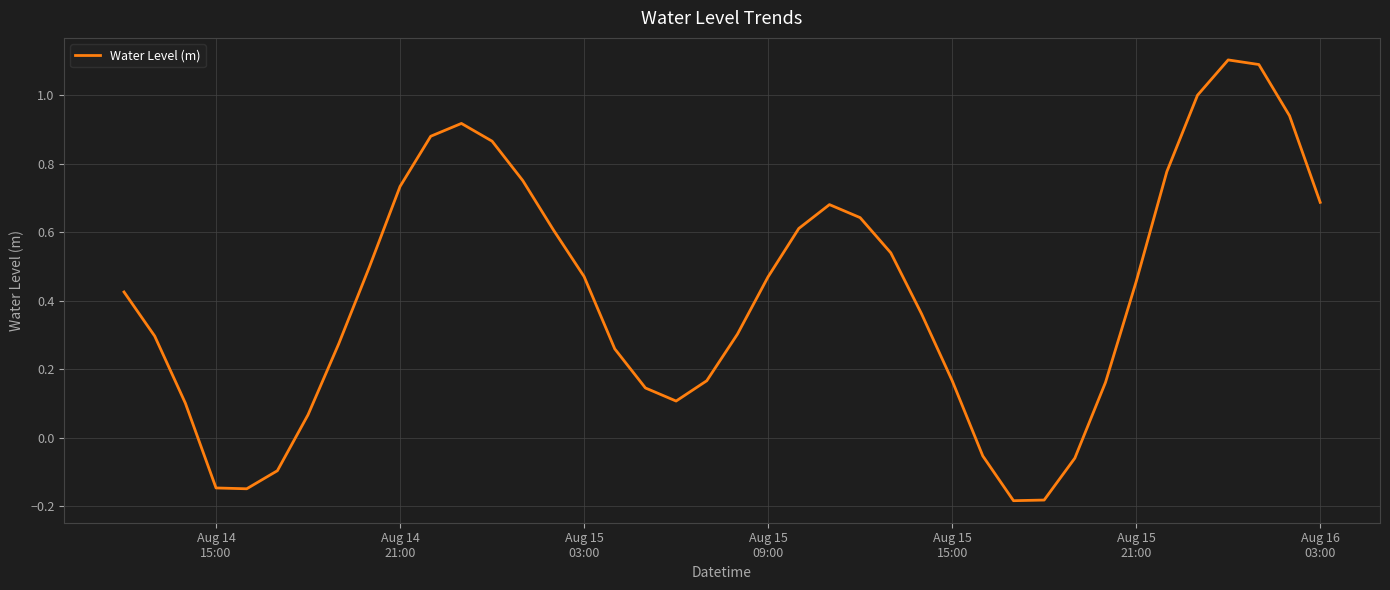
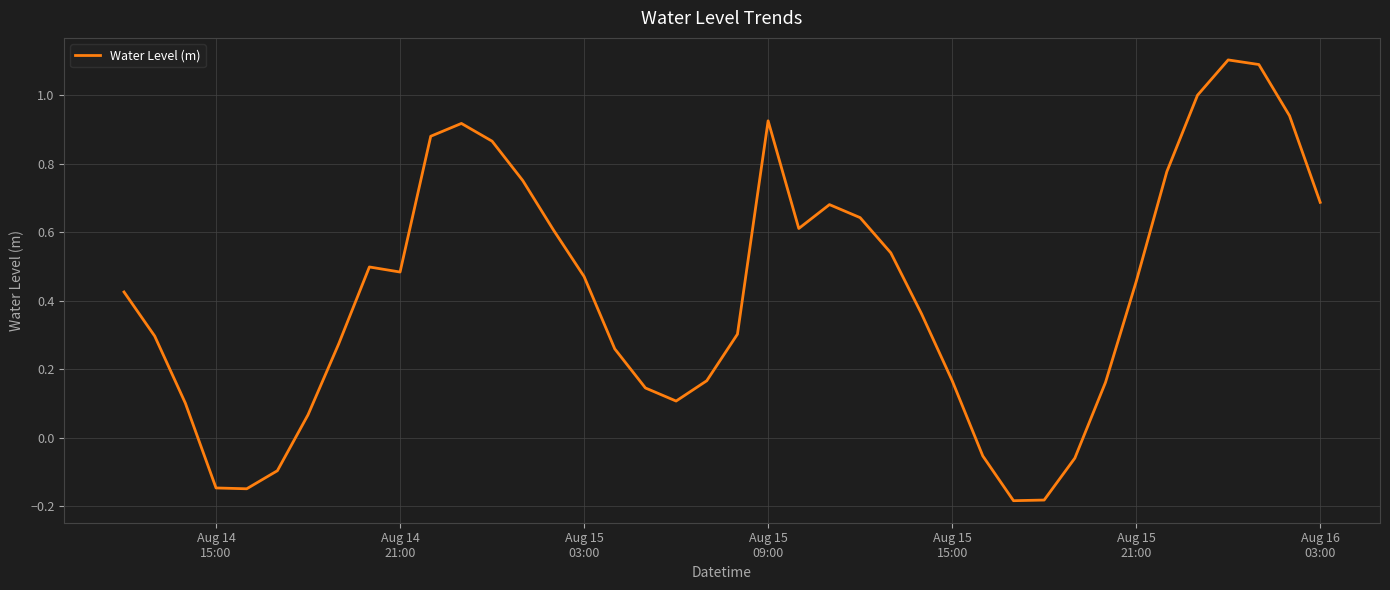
  {
    "Aug 14 15:00": -0.15,
-   "Aug 14 21:00": 0.73,
+   "Aug 14 21:00": 0.48,
    "Aug 15 03:00": 0.47,
-   "Aug 15 09:00": 0.47,
+   "Aug 15 09:00": 0.93,
    "Aug 15 15:00": 0.17,
    "Aug 15 21:00": 0.46,
    "Aug 16 03:00": 0.69
  }
